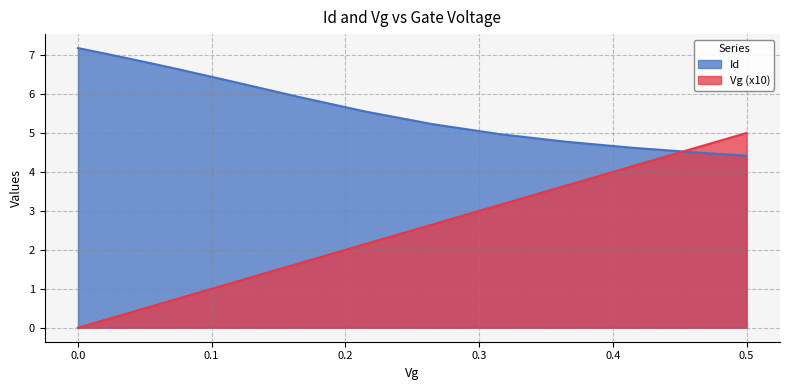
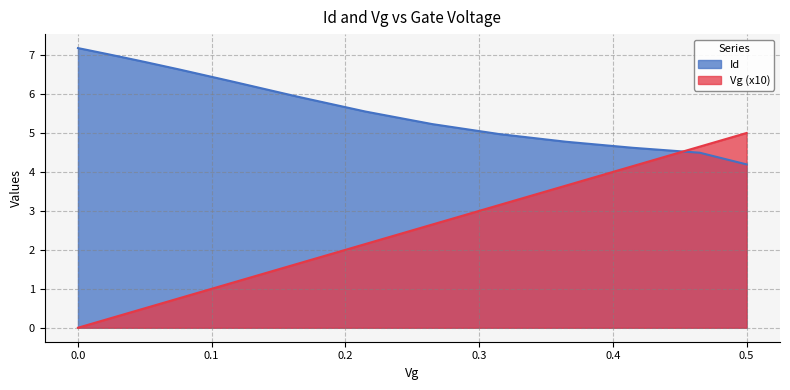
  {
    "Id": {
      "0.0": 7.2,
-     "0.5": 4.4
+     "0.5": 4.2
    },
    "Vg (x10)": {
      "0.0": 0.0,
      "0.5": 5.0
    }
  }
